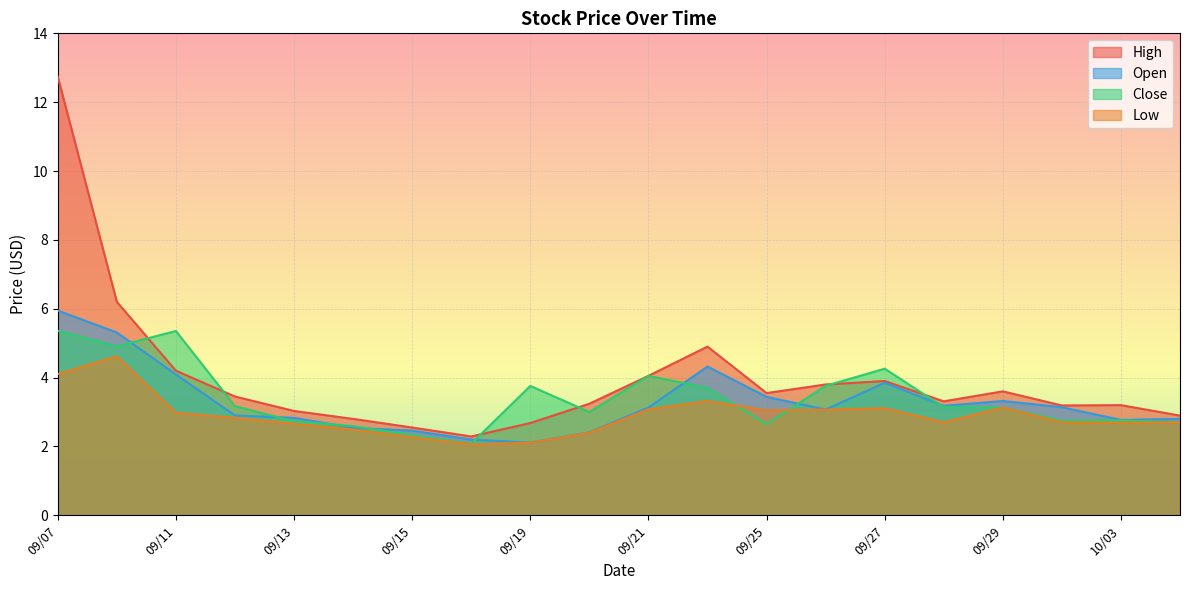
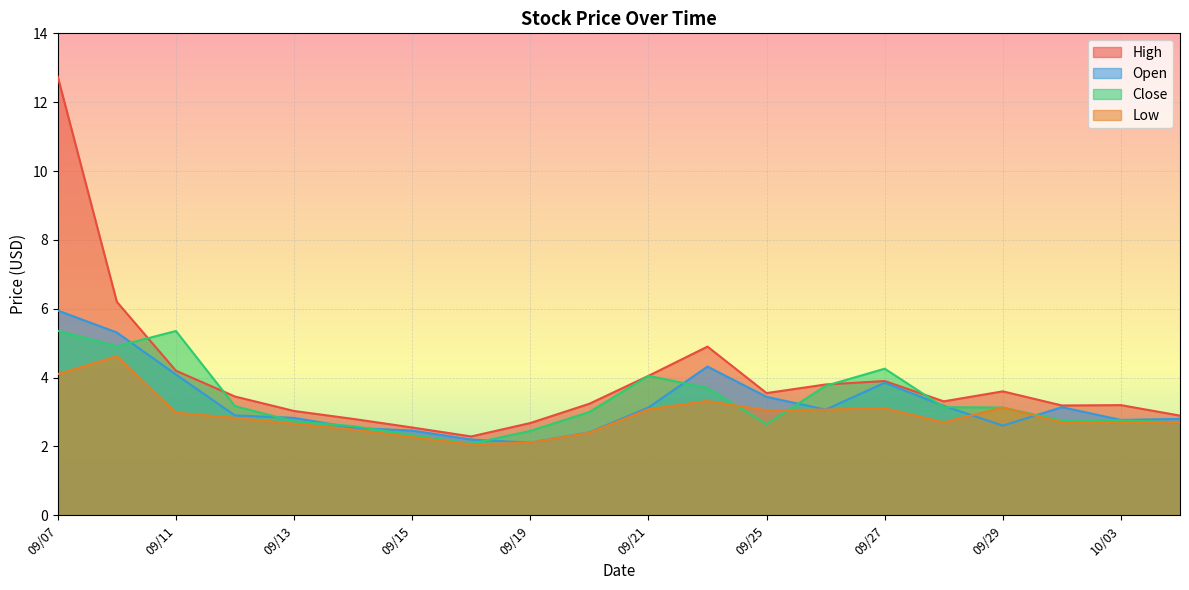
  {
    "Open": {
      "09/07": 5.9,
      "09/11": 4.1,
      "09/13": 2.8,
      "09/15": 2.5,
      "09/25": 3.4,
-     "09/29": 3.3
+     "09/29": 2.6
    },
    "Close": {
      "09/07": 5.4,
      "09/11": 5.4,
-     "09/19": 3.8,
+     "09/19": 2.5,
      "09/25": 2.6,
      "09/27": 4.3
    }
  }
